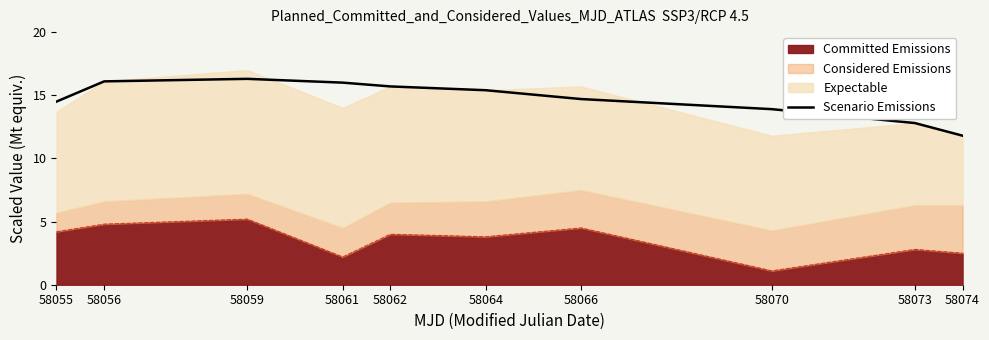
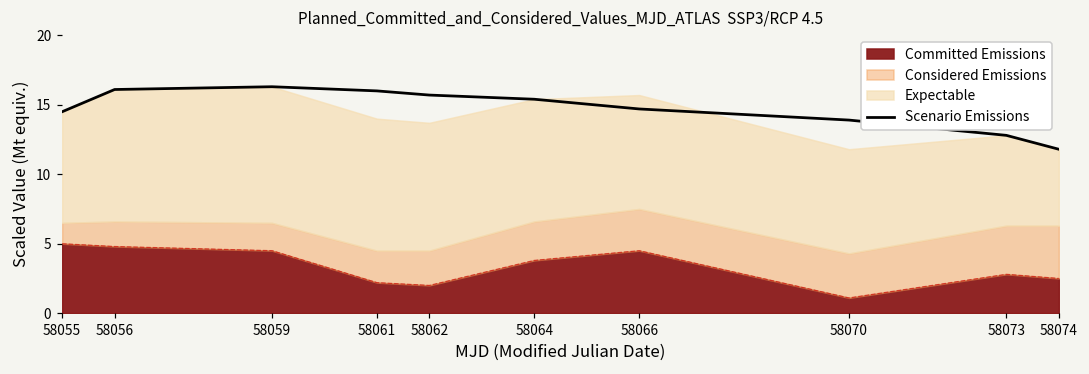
  {
    "Committed Emissions": {
-     "58055": 4.2,
+     "58055": 5.0,
      "58056": 4.8,
-     "58059": 5.2,
+     "58059": 4.5,
      "58061": 2.2,
-     "58062": 4,
+     "58062": 2,
      "58064": 3.8,
      "58066": 4.5,
      "58070": 1.1,
      "58073": 2.8,
      "58074": 2.5
    },
    "Scenario Emissions": {
      "58061": 16.0,
      "58066": 14.7,
      "58070": 13.9
    }
  }
